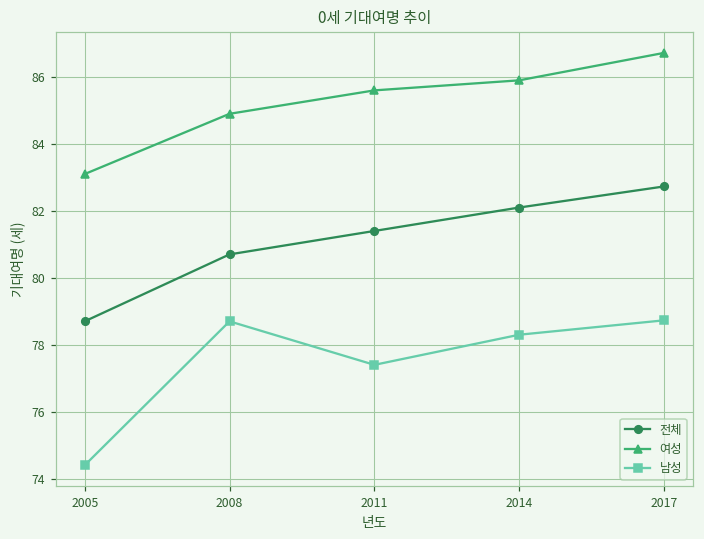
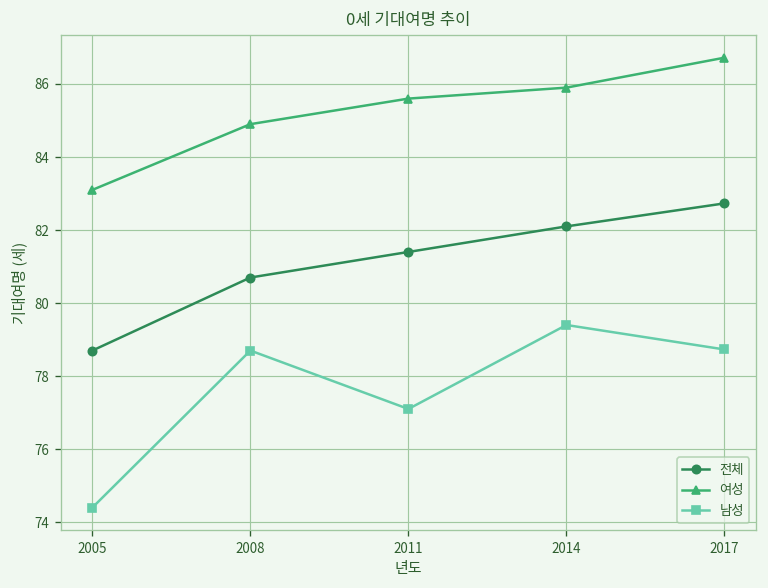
  {
    "남성": {
      "2005": 74.4,
      "2008": 78.7,
-     "2011": 77.4,
-     "2014": 78.3,
+     "2011": 77.1,
+     "2014": 79.4,
      "2017": 78.7
    }
  }
